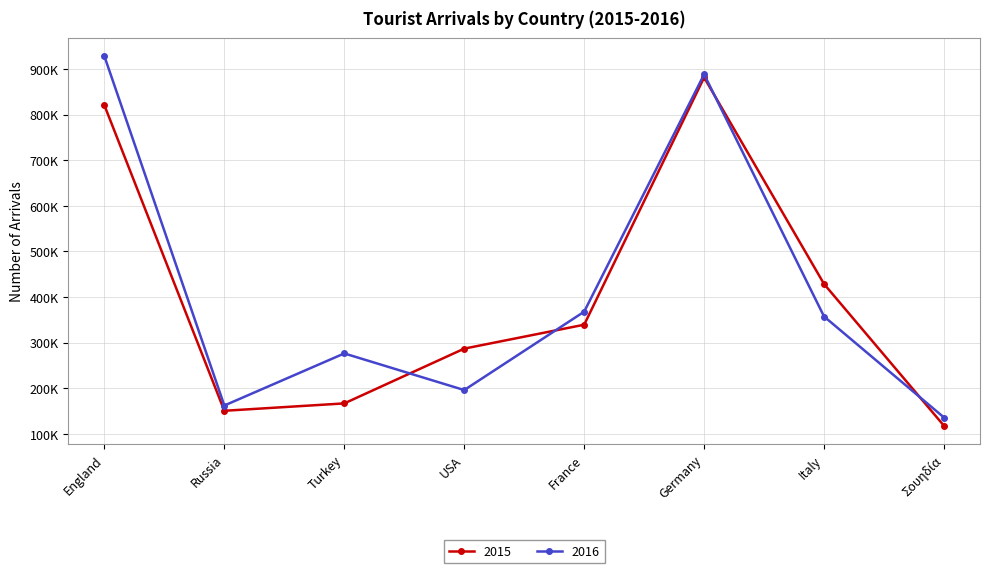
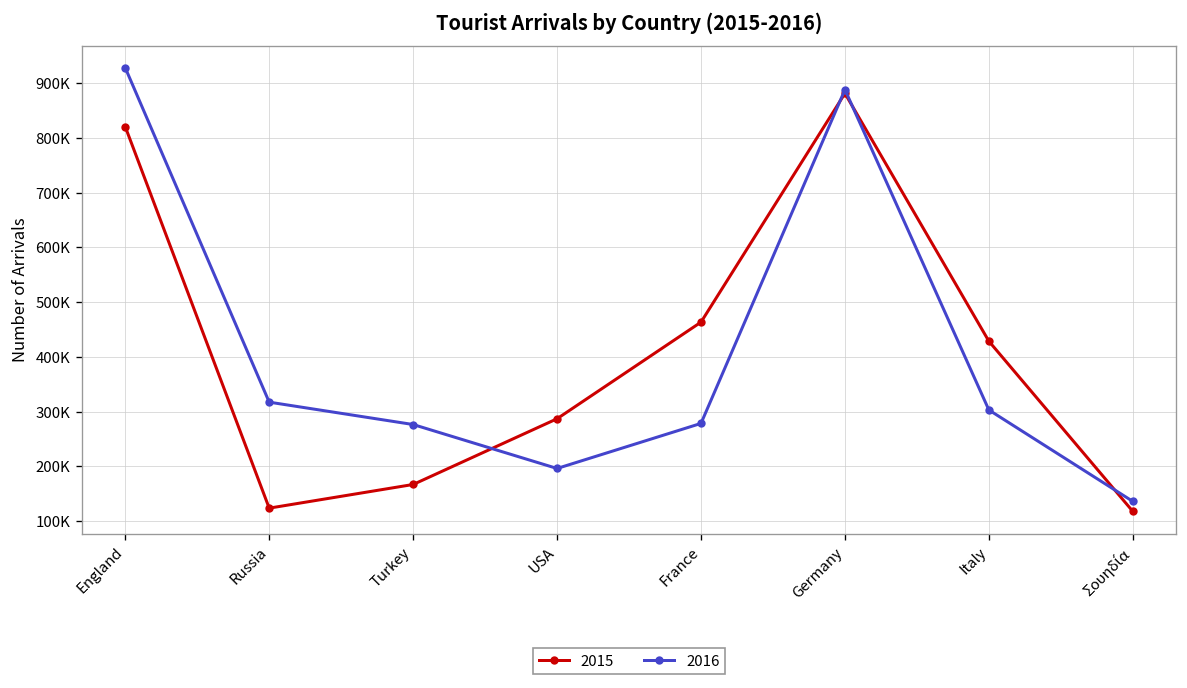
  {
    "2015": {
      "England": 820000,
-     "Russia": 150000,
+     "Russia": 120000,
      "Turkey": 170000,
      "USA": 290000,
-     "France": 340000,
+     "France": 460000,
      "Germany": 880000,
      "Italy": 430000,
      "Σουηδία": 120000
    },
    "2016": {
      "England": 930000,
-     "Russia": 160000,
+     "Russia": 320000,
      "Turkey": 280000,
      "USA": 200000,
-     "France": 370000,
+     "France": 280000,
      "Germany": 890000,
-     "Italy": 360000,
+     "Italy": 300000,
      "Σουηδία": 140000
    }
  }
